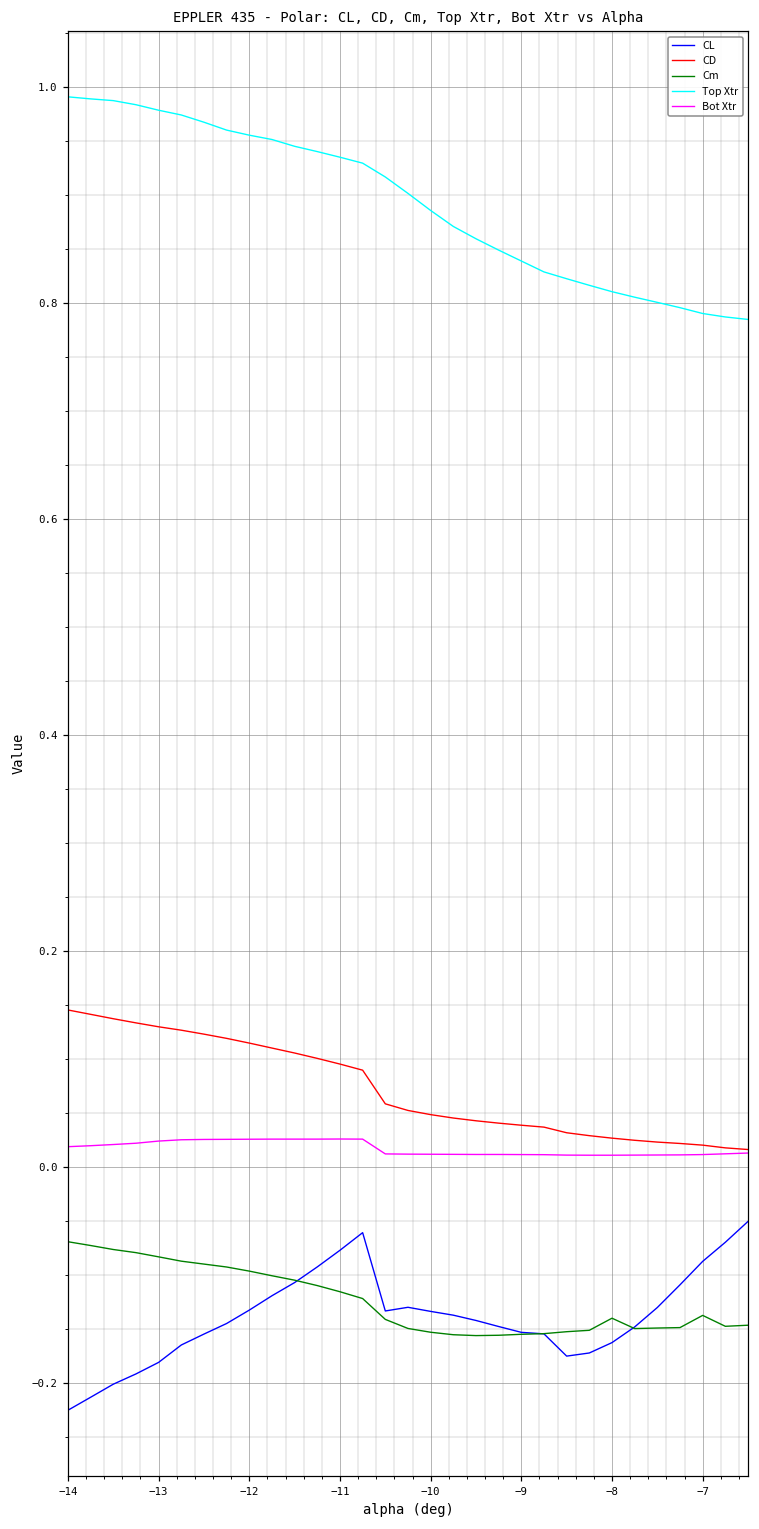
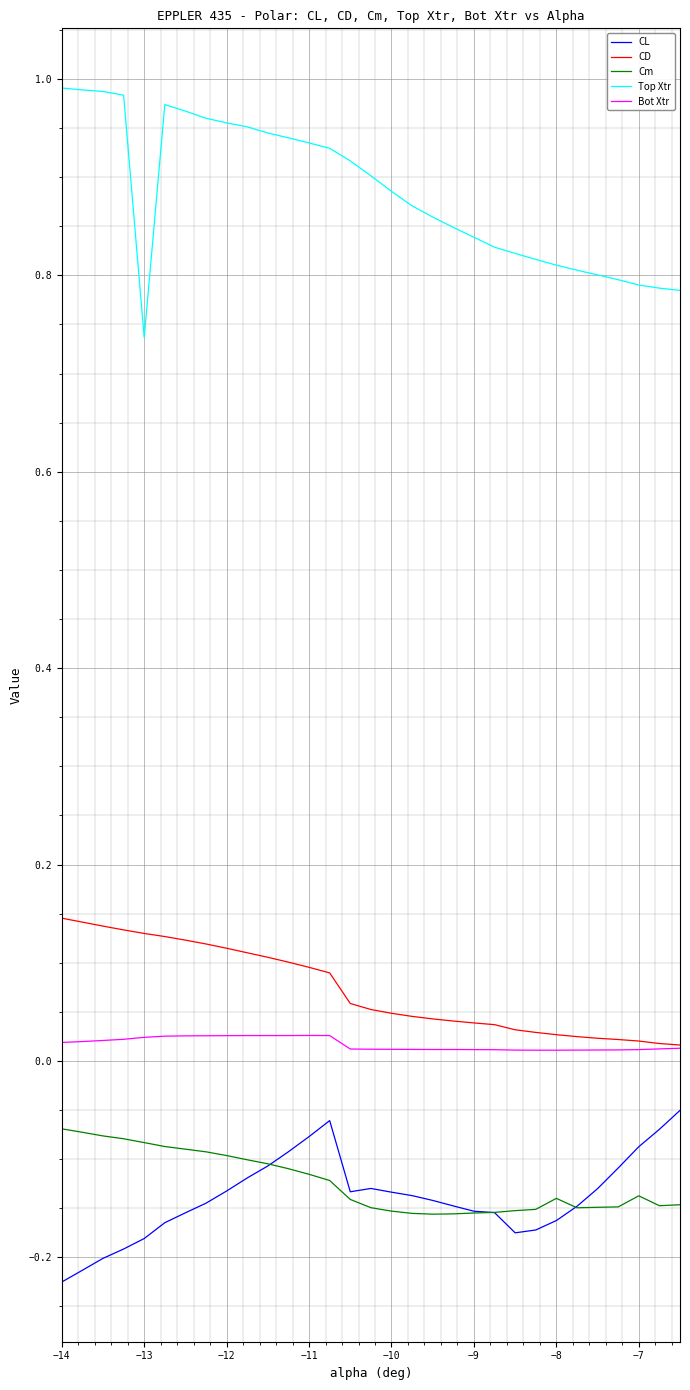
  {
    "CL": {
      "−14": -0.23,
      "−13": -0.18,
      "−12": -0.13,
      "−11": -0.08,
      "−10": -0.13,
      "−8": -0.16,
      "−7": -0.09
    },
    "CD": {
      "−14": 0.15,
      "−13": 0.13,
      "−12": 0.11,
      "−11": 0.10,
      "−10": 0.05,
      "−9": 0.04,
      "−8": 0.03,
      "−7": 0.02
    },
    "Cm": {
      "−14": -0.07,
      "−13": -0.08,
      "−12": -0.10,
      "−11": -0.12,
      "−10": -0.15,
      "−8": -0.14,
      "−7": -0.14
    },
    "Top Xtr": {
      "−14": 0.99,
-     "−13": 0.98,
+     "−13": 0.74,
      "−12": 0.96,
      "−11": 0.93,
      "−10": 0.89,
      "−9": 0.84,
      "−8": 0.81,
      "−7": 0.79
    },
    "Bot Xtr": {
      "−14": 0.02,
      "−13": 0.02,
      "−12": 0.03,
      "−11": 0.03,
      "−10": 0.01,
      "−9": 0.01,
      "−8": 0.01,
      "−7": 0.01
    }
  }
